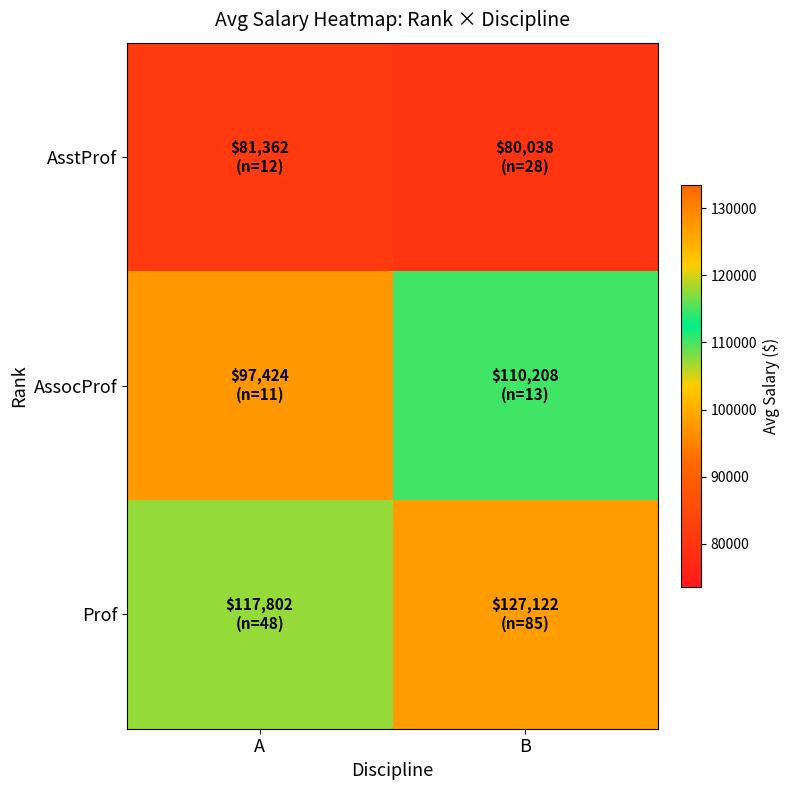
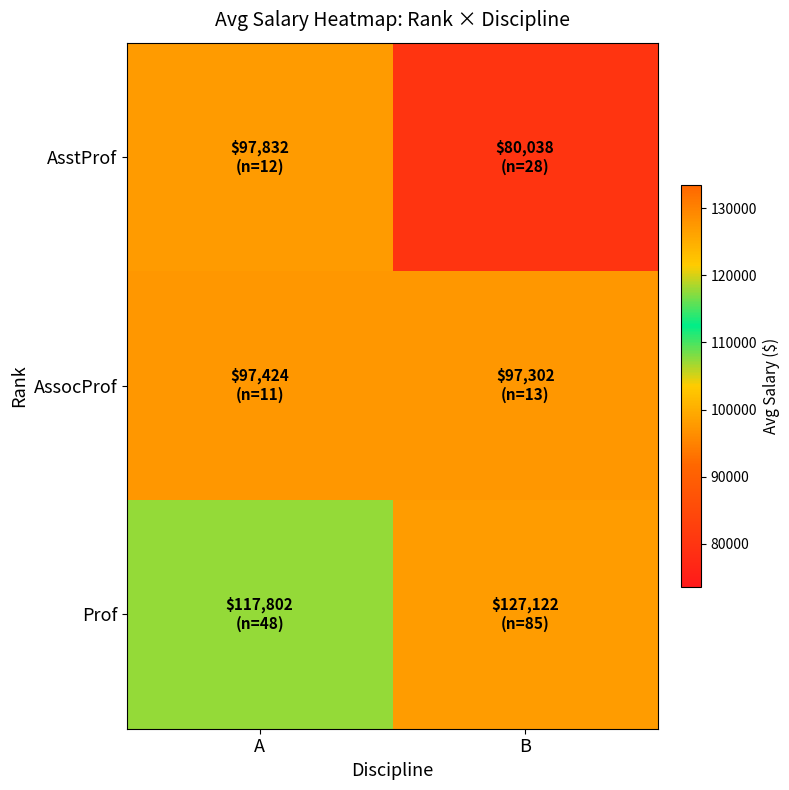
  {
    "AsstProf": {
-     "A": "$81,362"
+     "A": "$97,832"
    },
    "AssocProf": {
-     "B": "$110,208"
+     "B": "$97,302"
    }
  }
